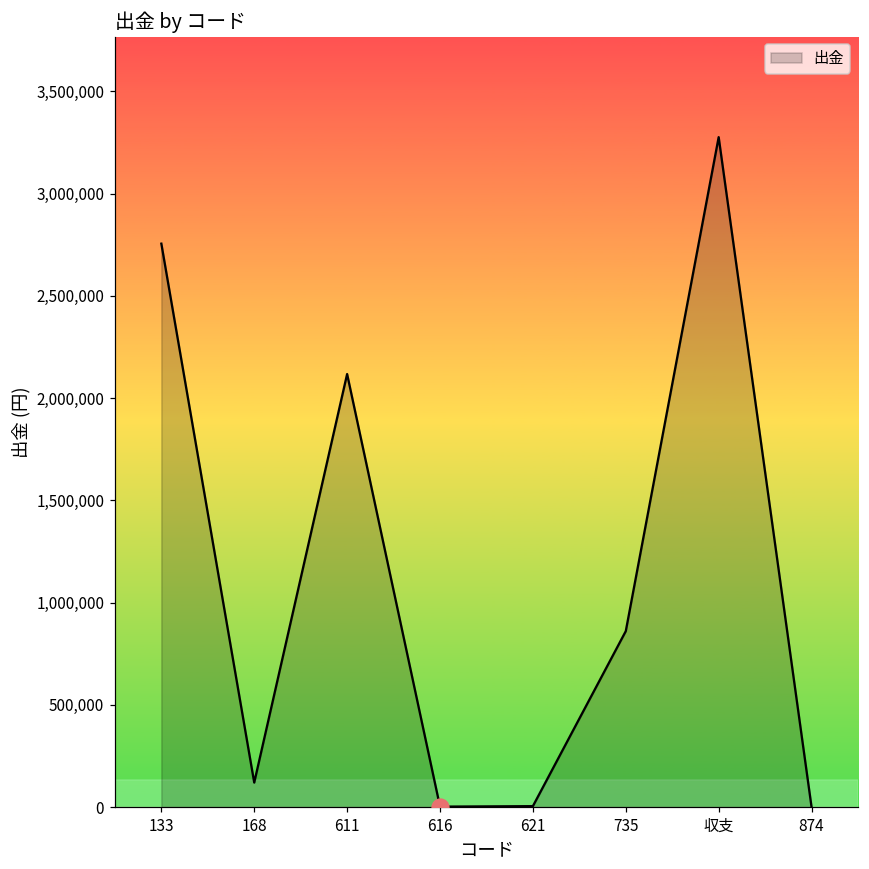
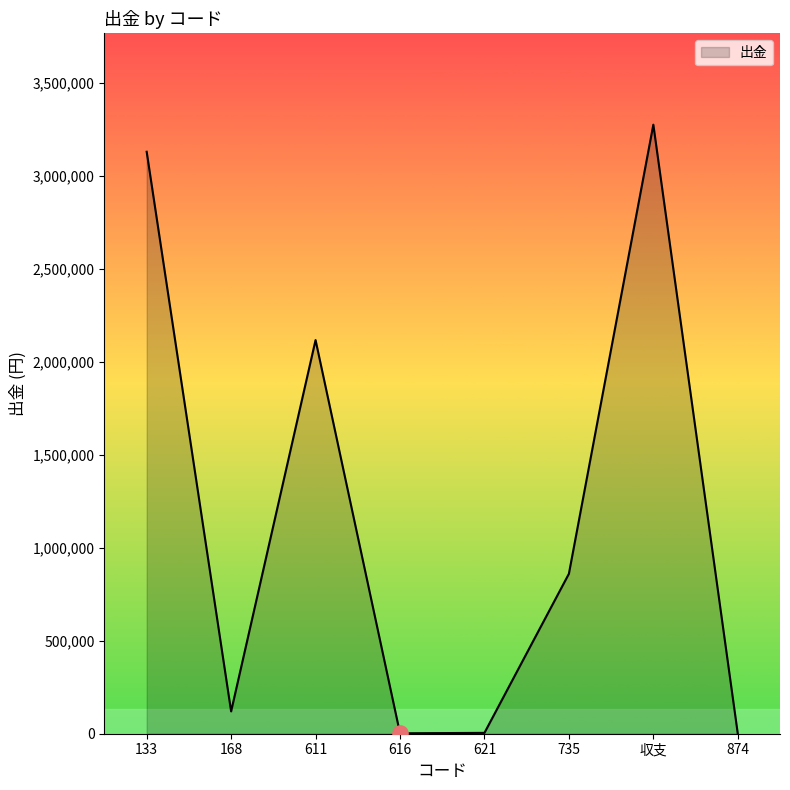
  {
    "出金": {
-     "133": "2,750,000",
+     "133": "3,130,000",
      "611": "2,120,000",
      "735": "860,000",
      "収支": "3,280,000"
    }
  }
